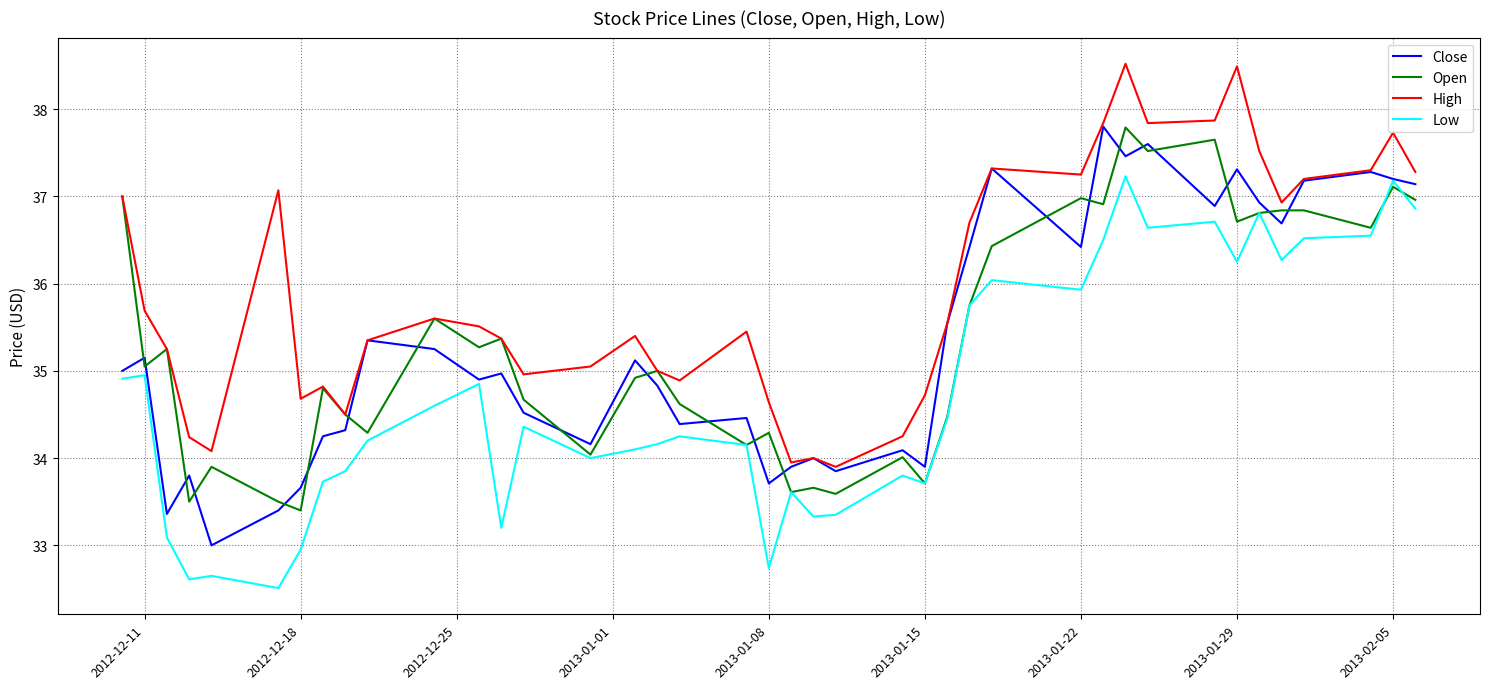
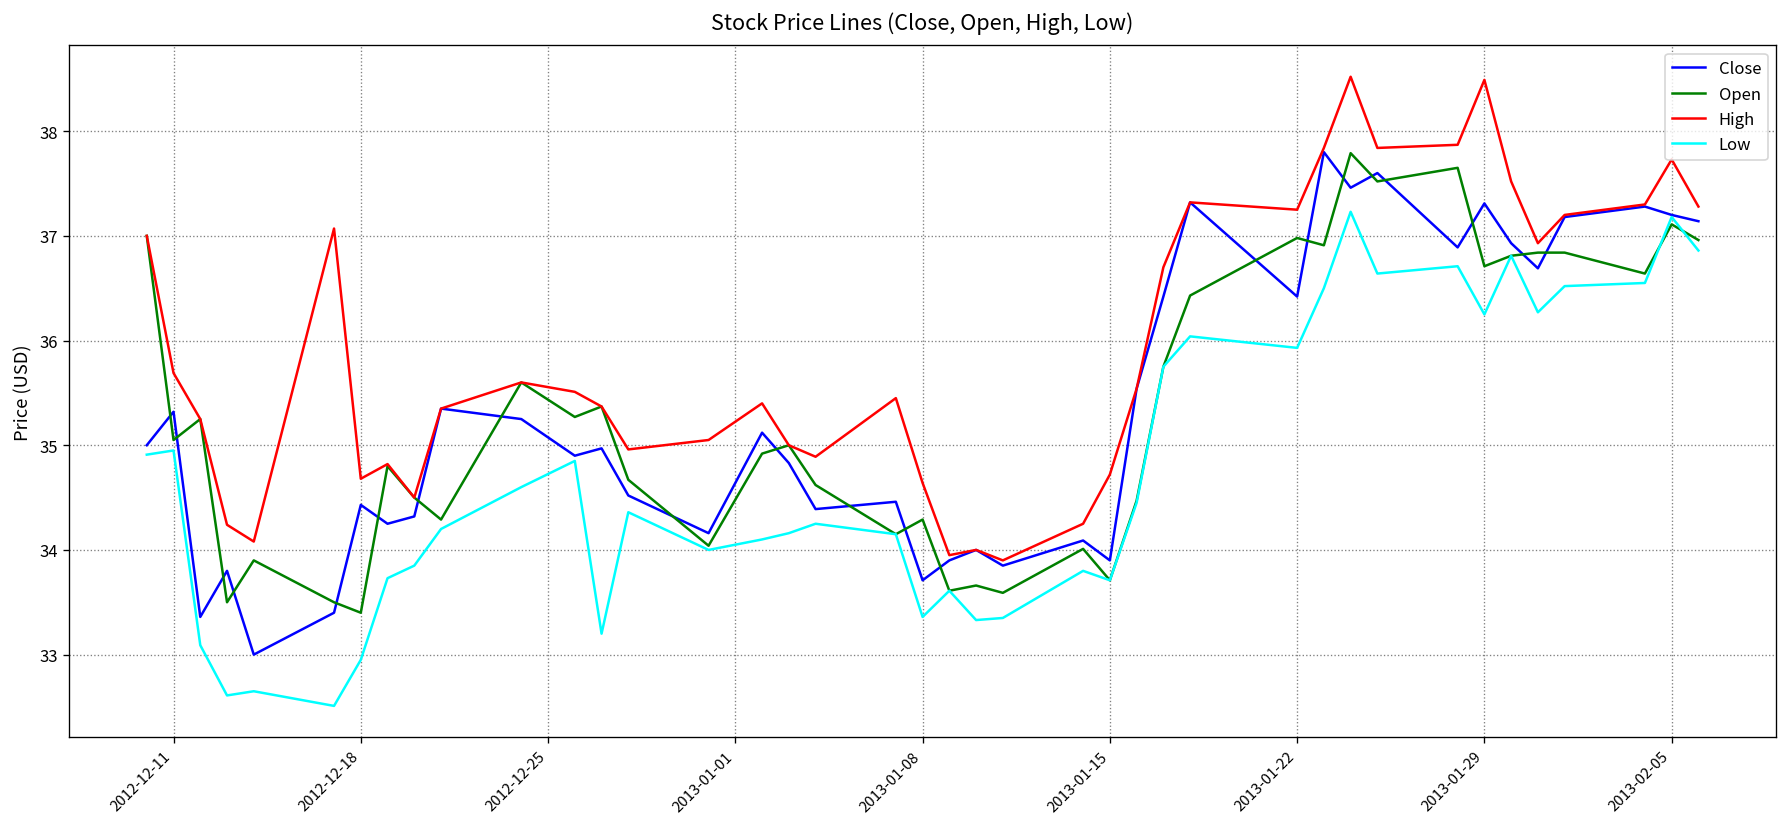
  {
    "Close": {
-     "2012-12-11": 35.2,
-     "2012-12-18": 33.7,
+     "2012-12-11": 35.3,
+     "2012-12-18": 34.4,
      "2013-01-08": 33.7,
      "2013-01-15": 33.9,
      "2013-01-22": 36.4,
      "2013-01-29": 37.3
    },
    "Open": {
      "2012-12-11": 35.1,
      "2012-12-18": 33.4,
      "2013-01-08": 34.3,
      "2013-01-22": 37.0,
      "2013-01-29": 36.7,
      "2013-02-05": 37.1
    },
    "High": {
      "2012-12-11": 35.7,
      "2012-12-18": 34.7,
      "2013-01-08": 34.6,
      "2013-01-15": 34.7,
      "2013-01-22": 37.3,
      "2013-01-29": 38.5,
      "2013-02-05": 37.7
    },
    "Low": {
      "2012-12-11": 35.0,
      "2012-12-18": 33.0,
-     "2013-01-08": 32.7,
+     "2013-01-08": 33.4,
      "2013-01-22": 35.9,
      "2013-01-29": 36.3
    }
  }
